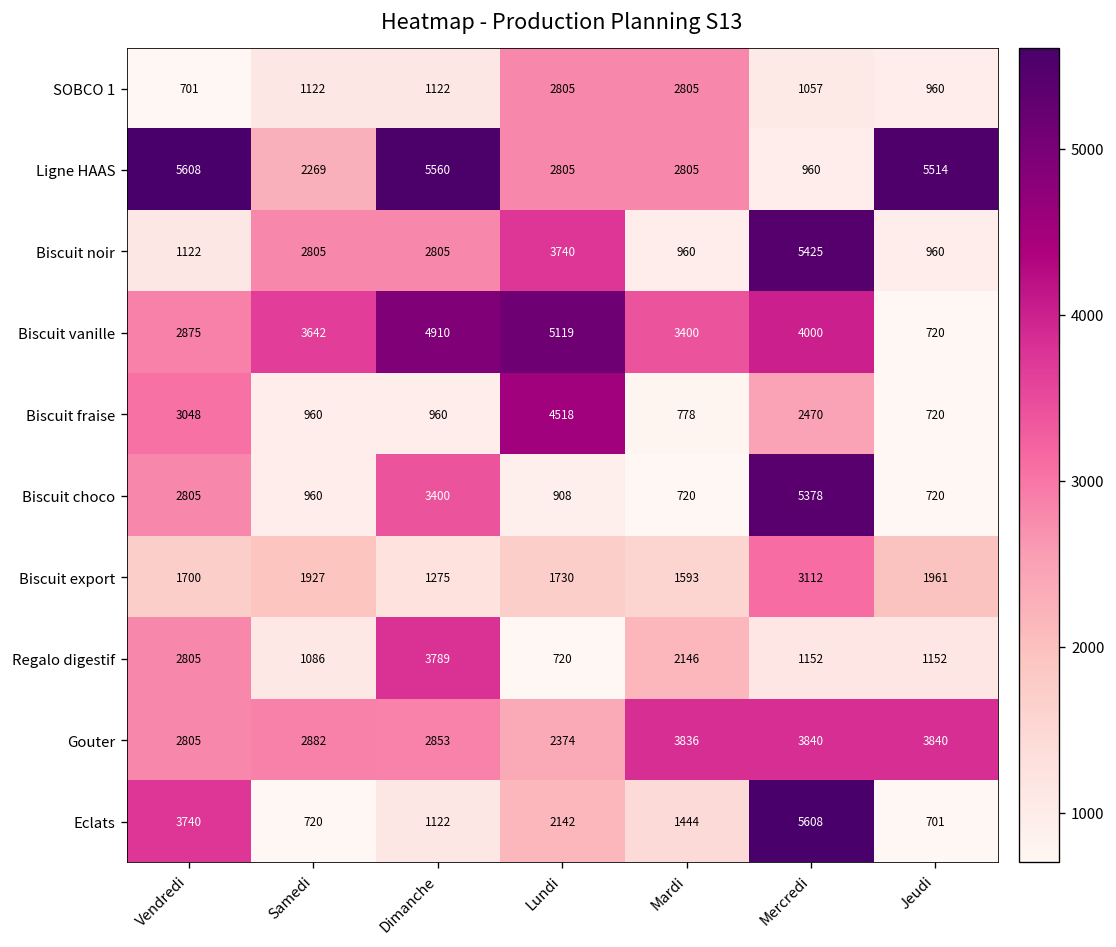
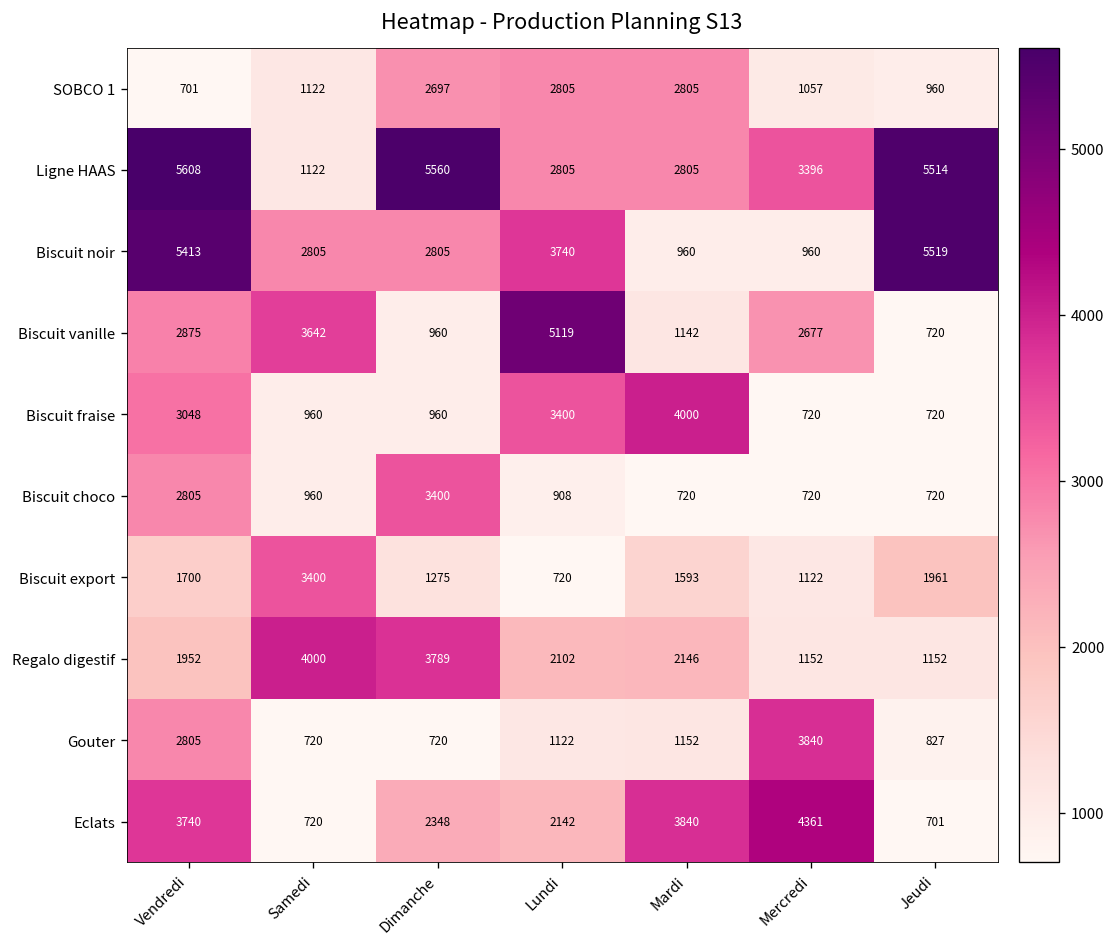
  {
    "SOBCO 1": {
      "Vendredi": 701,
      "Samedi": 1122,
-     "Dimanche": 1122,
+     "Dimanche": 2697,
      "Lundi": 2805,
      "Mardi": 2805,
      "Mercredi": 1057,
      "Jeudi": 960
    },
    "Ligne HAAS": {
      "Vendredi": 5608,
-     "Samedi": 2269,
+     "Samedi": 1122,
      "Dimanche": 5560,
      "Lundi": 2805,
      "Mardi": 2805,
-     "Mercredi": 960,
+     "Mercredi": 3396,
      "Jeudi": 5514
    },
    "Biscuit noir": {
-     "Vendredi": 1122,
+     "Vendredi": 5413,
      "Samedi": 2805,
      "Dimanche": 2805,
      "Lundi": 3740,
      "Mardi": 960,
-     "Mercredi": 5425,
-     "Jeudi": 960
+     "Mercredi": 960,
+     "Jeudi": 5519
    },
    "Biscuit vanille": {
      "Vendredi": 2875,
      "Samedi": 3642,
-     "Dimanche": 4910,
+     "Dimanche": 960,
      "Lundi": 5119,
-     "Mardi": 3400,
-     "Mercredi": 4000,
+     "Mardi": 1142,
+     "Mercredi": 2677,
      "Jeudi": 720
    },
    "Biscuit fraise": {
      "Vendredi": 3048,
      "Samedi": 960,
      "Dimanche": 960,
-     "Lundi": 4518,
-     "Mardi": 778,
-     "Mercredi": 2470,
+     "Lundi": 3400,
+     "Mardi": 4000,
+     "Mercredi": 720,
      "Jeudi": 720
    },
    "Biscuit choco": {
      "Vendredi": 2805,
      "Samedi": 960,
      "Dimanche": 3400,
      "Lundi": 908,
      "Mardi": 720,
-     "Mercredi": 5378,
+     "Mercredi": 720,
      "Jeudi": 720
    },
    "Biscuit export": {
      "Vendredi": 1700,
-     "Samedi": 1927,
+     "Samedi": 3400,
      "Dimanche": 1275,
-     "Lundi": 1730,
+     "Lundi": 720,
      "Mardi": 1593,
-     "Mercredi": 3112,
+     "Mercredi": 1122,
      "Jeudi": 1961
    },
    "Regalo digestif": {
-     "Vendredi": 2805,
-     "Samedi": 1086,
+     "Vendredi": 1952,
+     "Samedi": 4000,
      "Dimanche": 3789,
-     "Lundi": 720,
+     "Lundi": 2102,
      "Mardi": 2146,
      "Mercredi": 1152,
      "Jeudi": 1152
    },
    "Gouter": {
      "Vendredi": 2805,
-     "Samedi": 2882,
-     "Dimanche": 2853,
-     "Lundi": 2374,
-     "Mardi": 3836,
+     "Samedi": 720,
+     "Dimanche": 720,
+     "Lundi": 1122,
+     "Mardi": 1152,
      "Mercredi": 3840,
-     "Jeudi": 3840
+     "Jeudi": 827
    },
    "Eclats": {
      "Vendredi": 3740,
      "Samedi": 720,
-     "Dimanche": 1122,
+     "Dimanche": 2348,
      "Lundi": 2142,
-     "Mardi": 1444,
-     "Mercredi": 5608,
+     "Mardi": 3840,
+     "Mercredi": 4361,
      "Jeudi": 701
    }
  }
